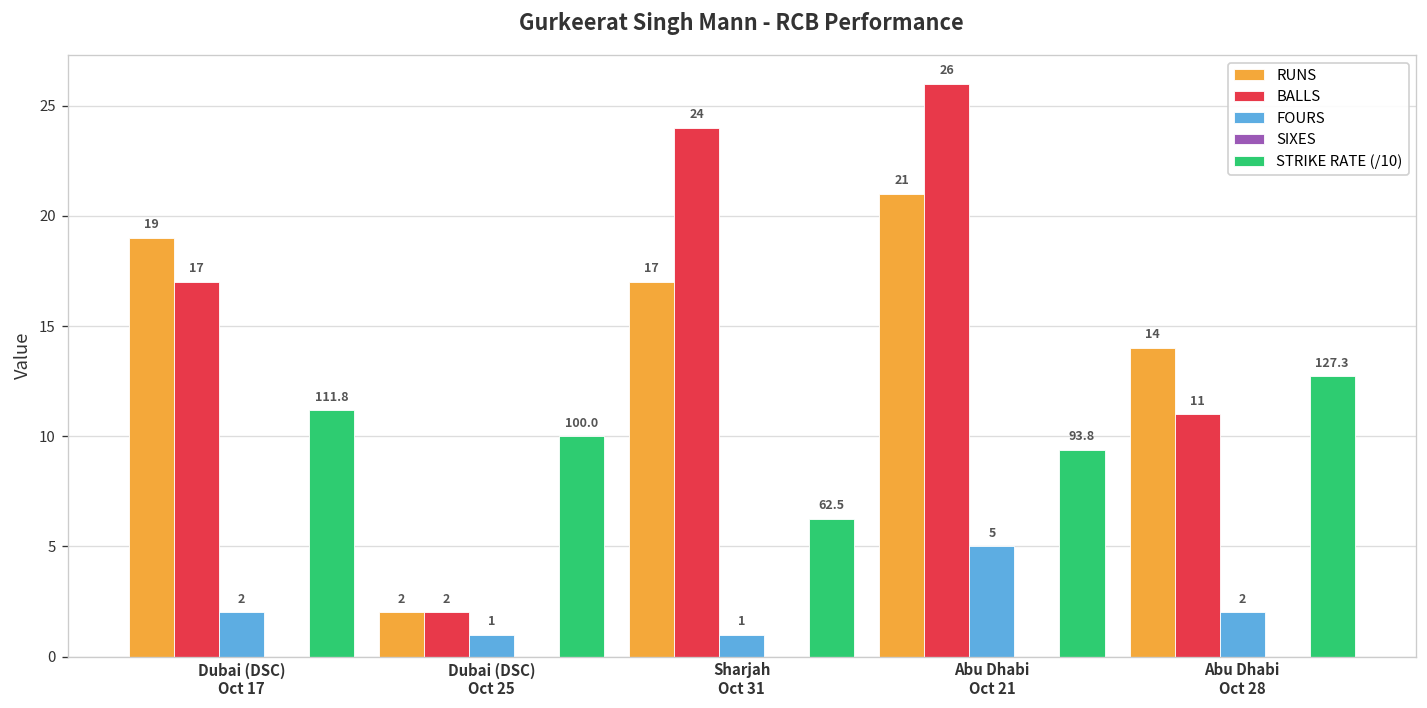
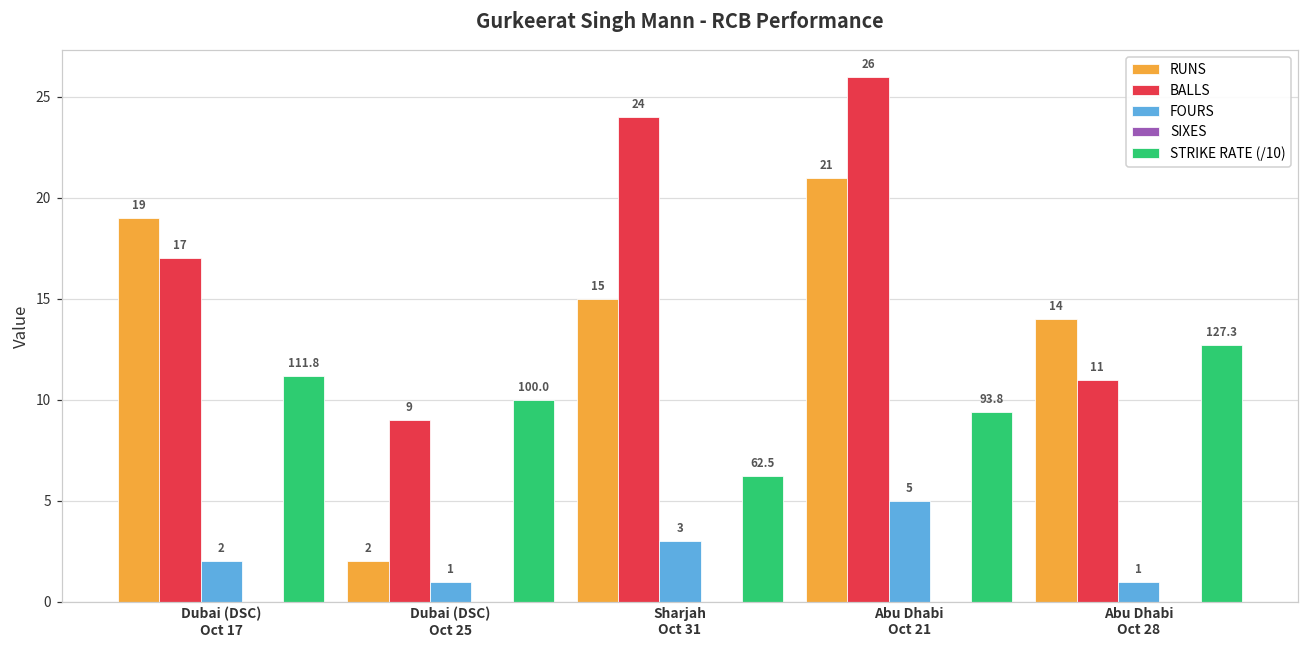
  {
    "RUNS": {
      "Dubai (DSC) Oct 17": 19,
      "Dubai (DSC) Oct 25": 2,
-     "Sharjah Oct 31": 17,
+     "Sharjah Oct 31": 15,
      "Abu Dhabi Oct 21": 21,
      "Abu Dhabi Oct 28": 14
    },
    "BALLS": {
      "Dubai (DSC) Oct 17": 17,
-     "Dubai (DSC) Oct 25": 2,
+     "Dubai (DSC) Oct 25": 9,
      "Sharjah Oct 31": 24,
      "Abu Dhabi Oct 21": 26,
      "Abu Dhabi Oct 28": 11
    },
    "FOURS": {
      "Dubai (DSC) Oct 17": 2,
      "Dubai (DSC) Oct 25": 1,
-     "Sharjah Oct 31": 1,
+     "Sharjah Oct 31": 3,
      "Abu Dhabi Oct 21": 5,
-     "Abu Dhabi Oct 28": 2
+     "Abu Dhabi Oct 28": 1
    },
    "SIXES": {
      "Dubai (DSC) Oct 17": 0.0,
      "Dubai (DSC) Oct 25": 0.0,
      "Sharjah Oct 31": 0.0,
      "Abu Dhabi Oct 21": 0.0,
      "Abu Dhabi Oct 28": 0.0
    }
  }
